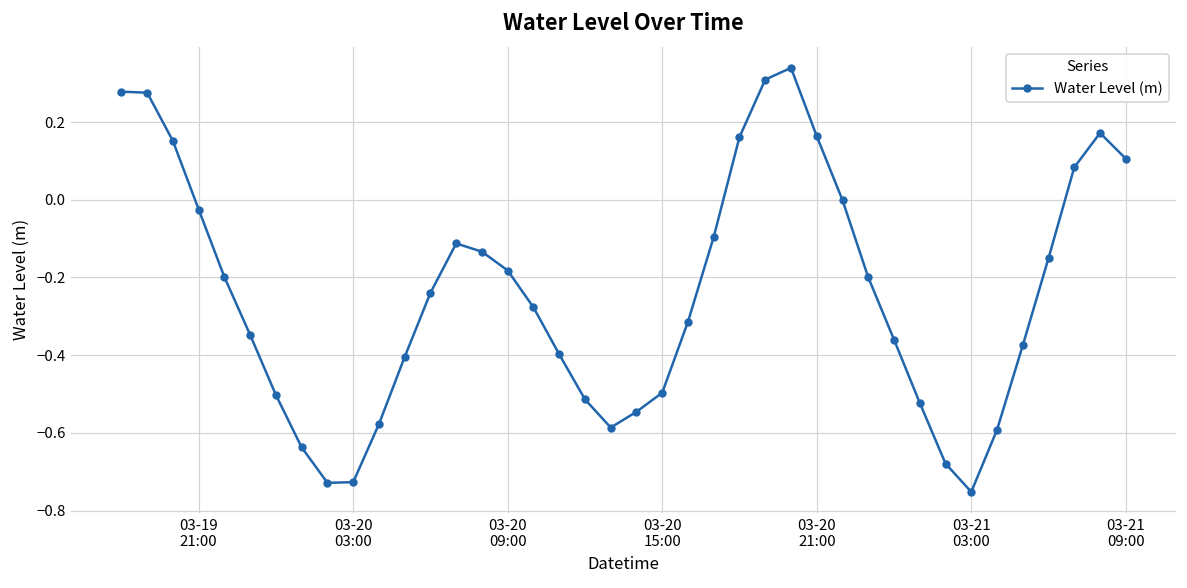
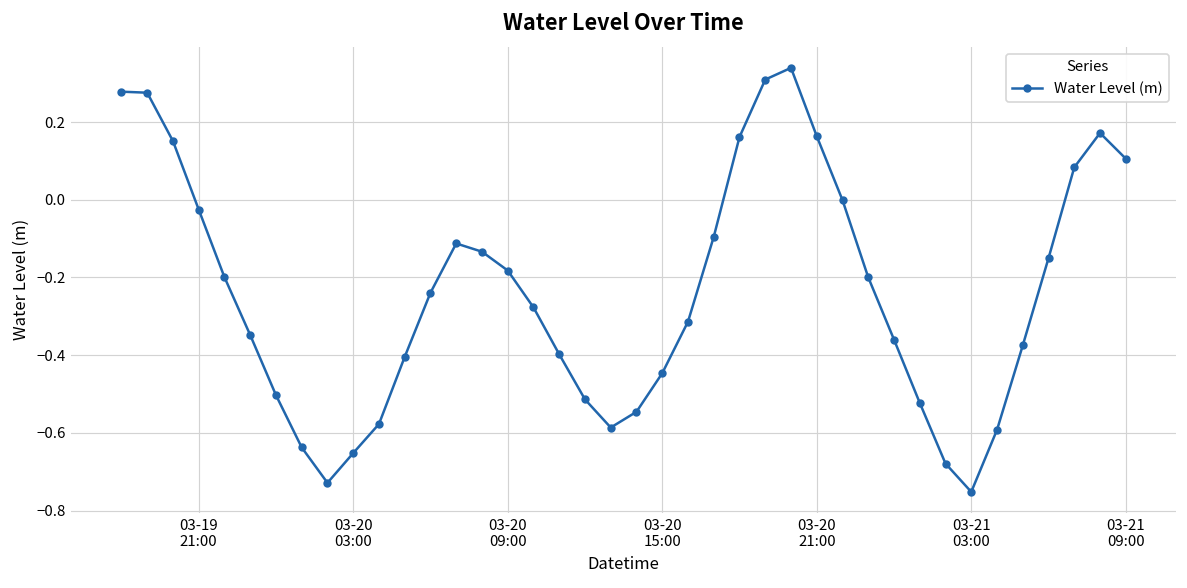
  {
    "03-19 21:00": -0.02,
-   "03-20 03:00": -0.73,
+   "03-20 03:00": -0.65,
    "03-20 09:00": -0.18,
-   "03-20 15:00": -0.50,
+   "03-20 15:00": -0.45,
    "03-20 21:00": 0.16,
    "03-21 03:00": -0.75,
    "03-21 09:00": 0.11
  }
